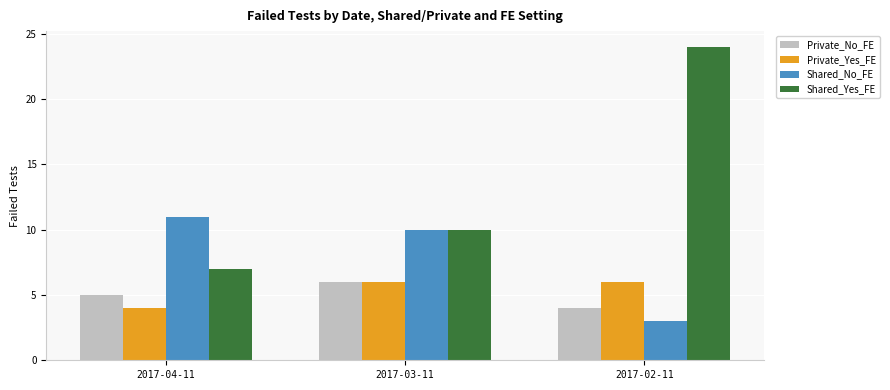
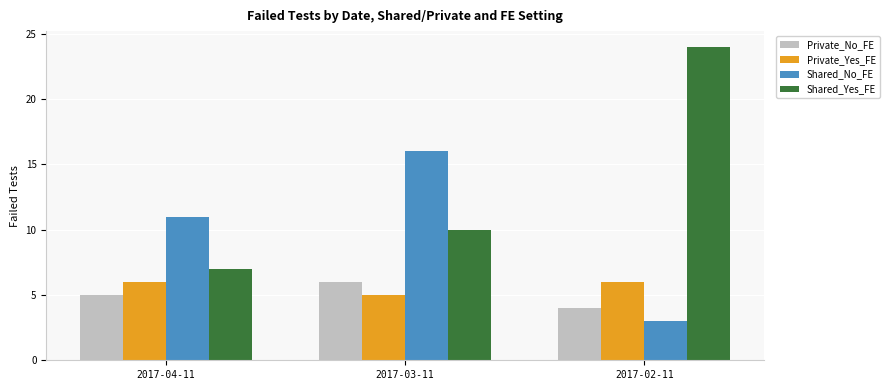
  {
    "Private_No_FE": {
      "2017-04-11": 5,
      "2017-03-11": 6,
      "2017-02-11": 4
    },
    "Private_Yes_FE": {
-     "2017-04-11": 4,
-     "2017-03-11": 6,
+     "2017-04-11": 6,
+     "2017-03-11": 5,
      "2017-02-11": 6
    },
    "Shared_No_FE": {
      "2017-04-11": 11,
-     "2017-03-11": 10,
+     "2017-03-11": 16,
      "2017-02-11": 3
    },
    "Shared_Yes_FE": {
      "2017-04-11": 7,
      "2017-03-11": 10,
      "2017-02-11": 24
    }
  }
